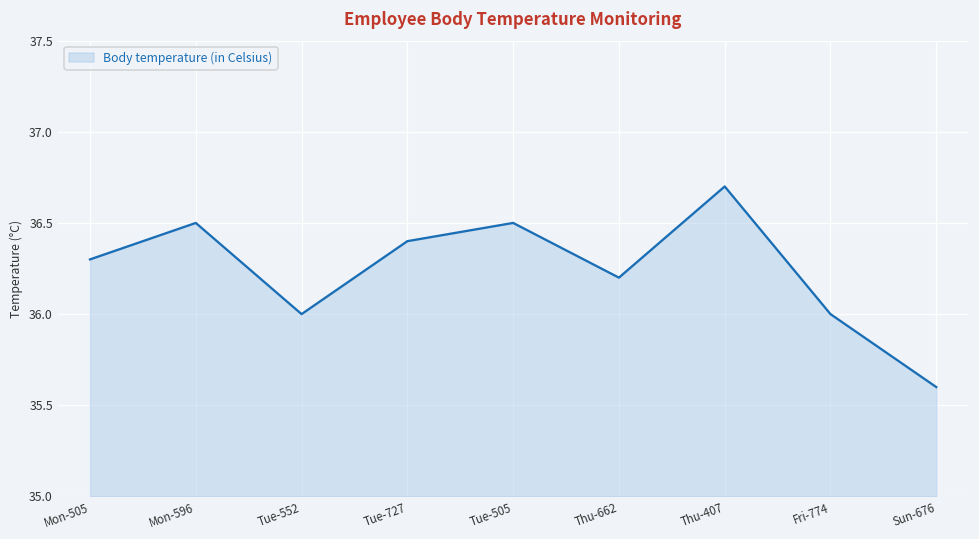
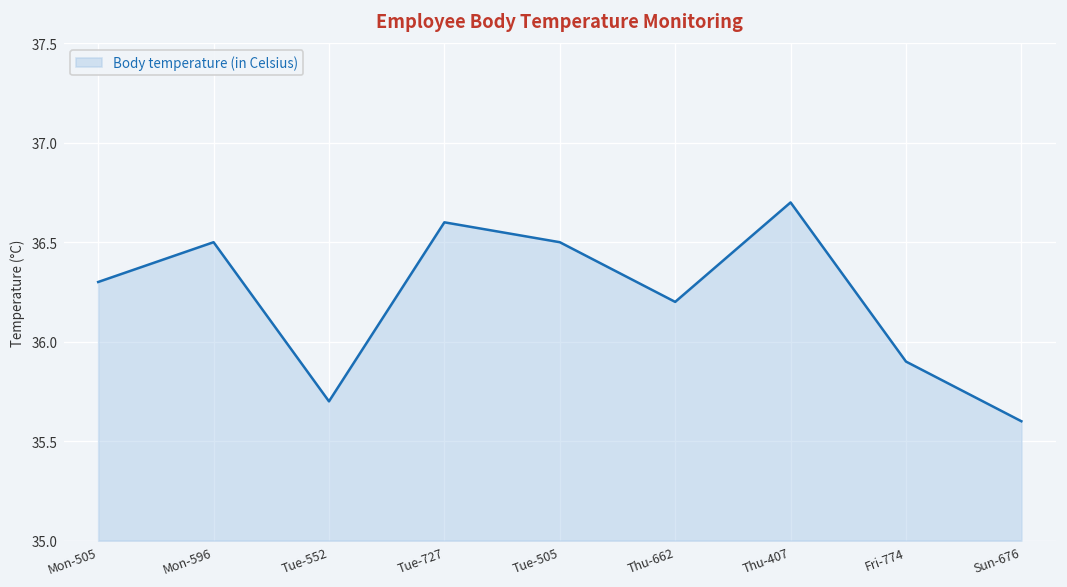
  {
    "Mon-505": 36.3,
    "Mon-596": 36.5,
-   "Tue-552": 36.0,
-   "Tue-727": 36.4,
+   "Tue-552": 35.7,
+   "Tue-727": 36.6,
    "Tue-505": 36.5,
    "Thu-662": 36.2,
    "Thu-407": 36.7,
-   "Fri-774": 36.0,
+   "Fri-774": 35.9,
    "Sun-676": 35.6
  }
